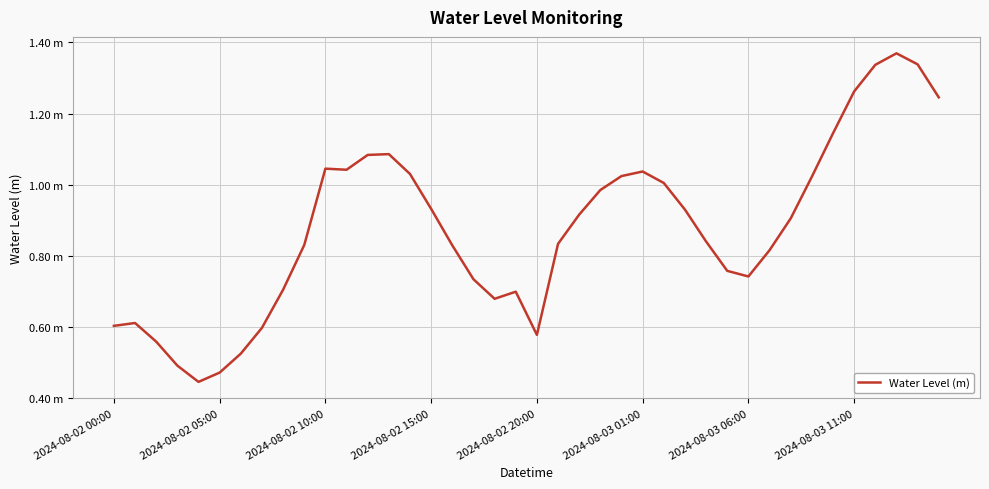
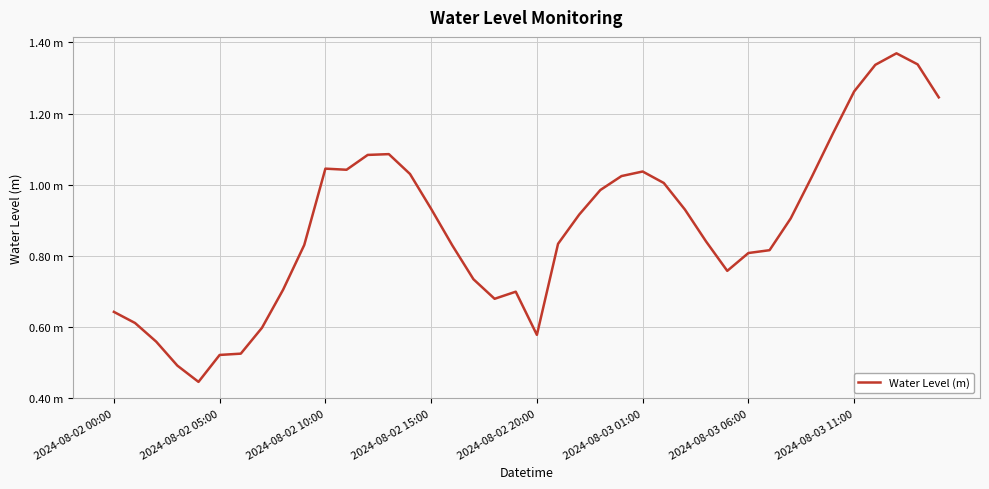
  {
-   "2024-08-02 00:00": "0.60 m",
-   "2024-08-02 05:00": "0.47 m",
+   "2024-08-02 00:00": "0.64 m",
+   "2024-08-02 05:00": "0.52 m",
    "2024-08-02 10:00": "1.05 m",
    "2024-08-02 15:00": "0.93 m",
    "2024-08-02 20:00": "0.58 m",
    "2024-08-03 01:00": "1.04 m",
-   "2024-08-03 06:00": "0.74 m",
+   "2024-08-03 06:00": "0.81 m",
    "2024-08-03 11:00": "1.26 m"
  }
